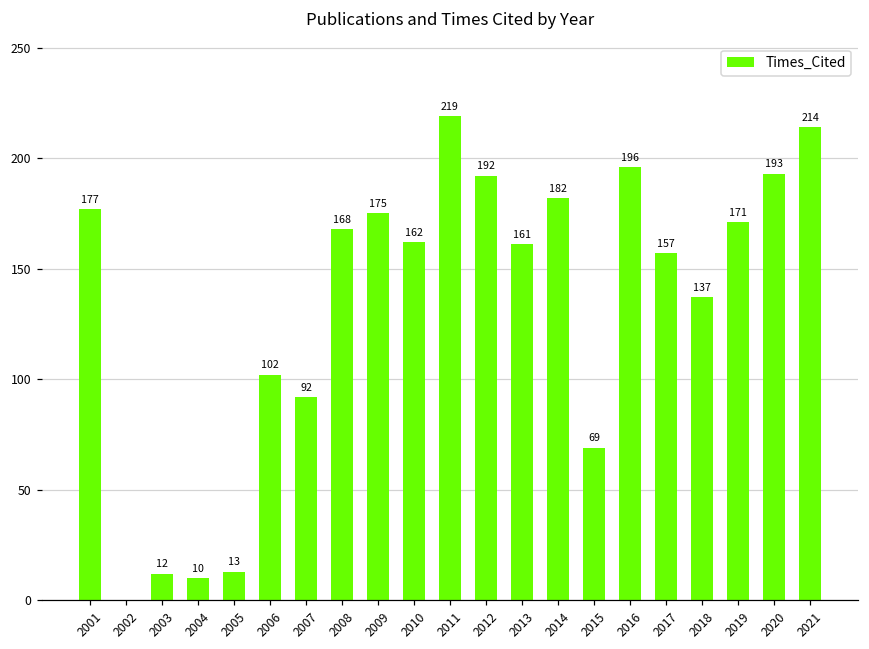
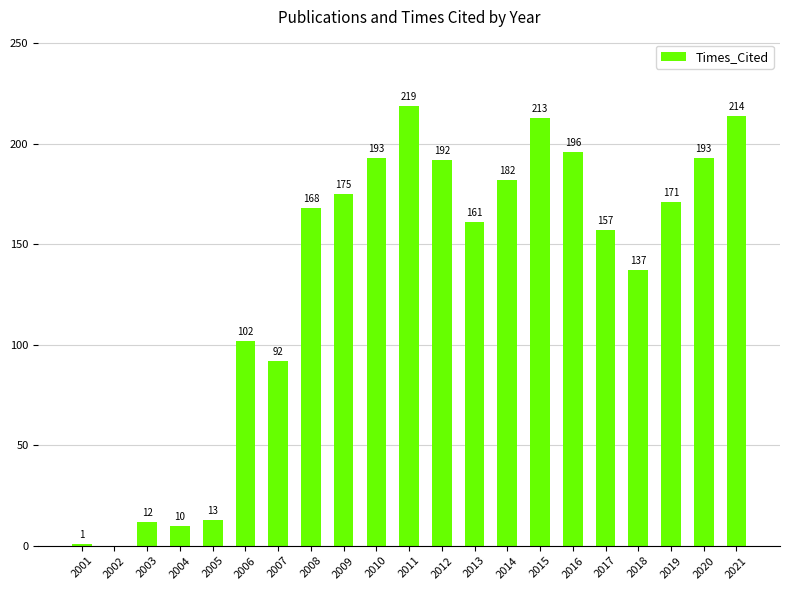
  {
-   "2001": 177,
+   "2001": 1,
    "2003": 12,
    "2004": 10,
    "2005": 13,
    "2006": 102,
    "2007": 92,
    "2008": 168,
    "2009": 175,
-   "2010": 162,
+   "2010": 193,
    "2011": 219,
    "2012": 192,
    "2013": 161,
    "2014": 182,
-   "2015": 69,
+   "2015": 213,
    "2016": 196,
    "2017": 157,
    "2018": 137,
    "2019": 171,
    "2020": 193,
    "2021": 214
  }
